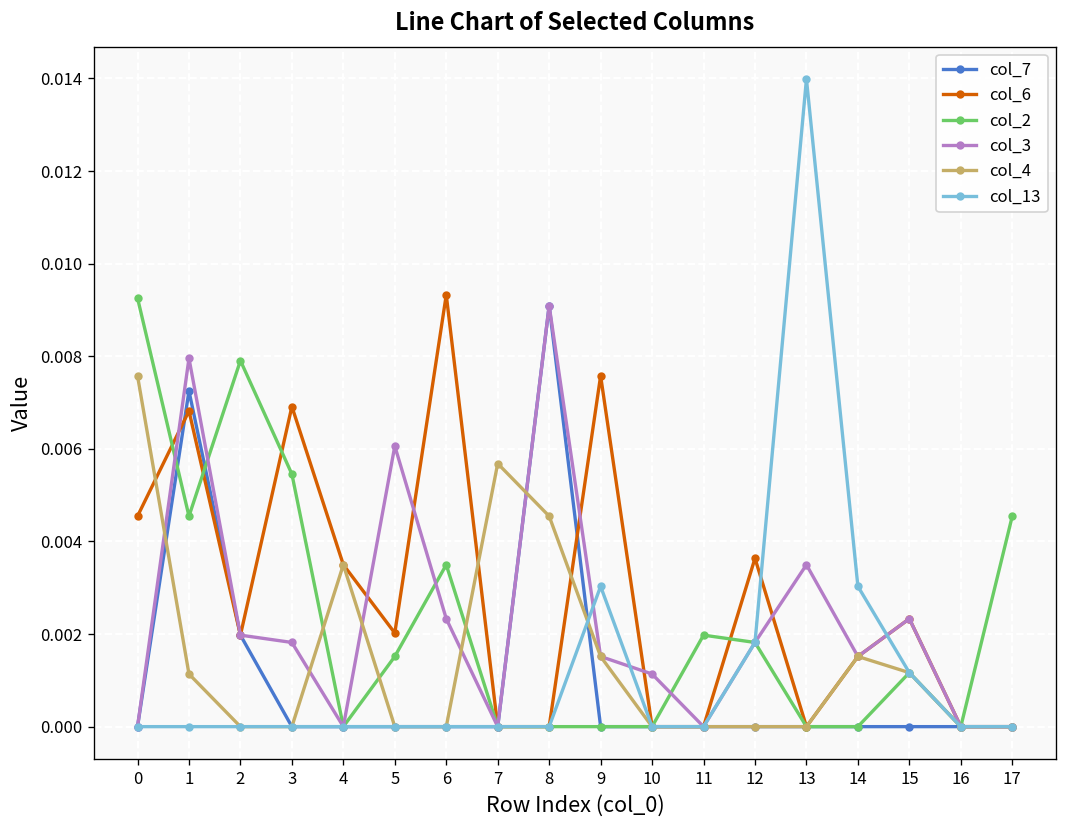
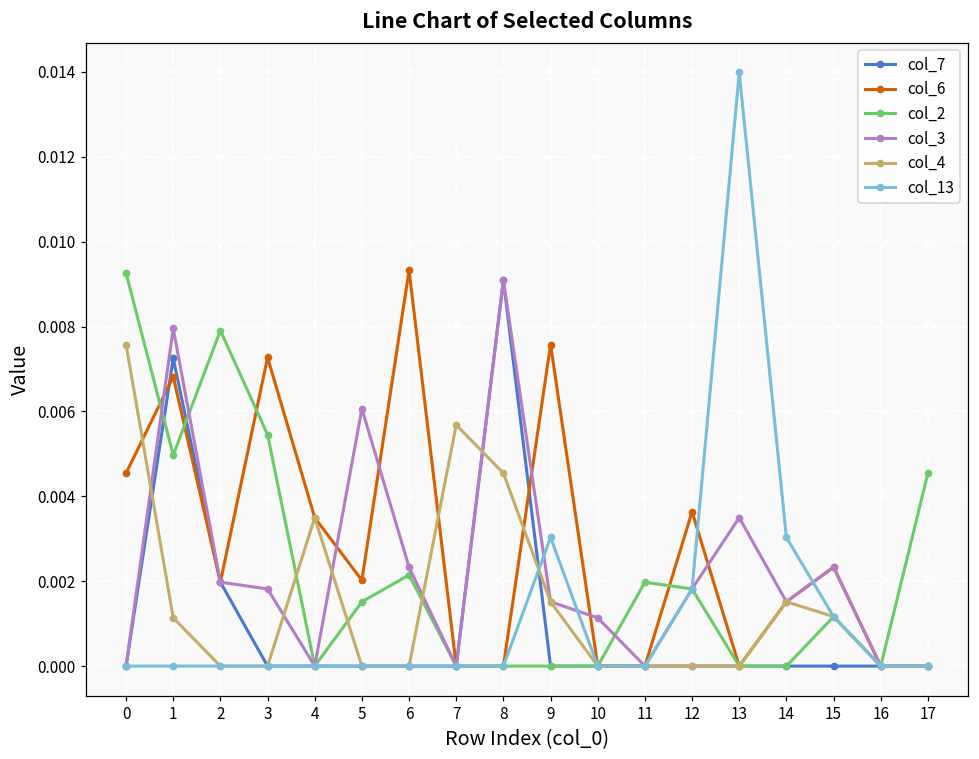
  {
    "col_7": {
      "1": 0.0072,
      "15": 0.0000
    },
    "col_6": {
      "0": 0.0045,
      "1": 0.0068,
-     "3": 0.0069,
+     "3": 0.0073,
      "5": 0.0020,
      "6": 0.0093,
      "9": 0.0076,
      "12": 0.0036
    },
    "col_2": {
      "0": 0.0093,
-     "1": 0.0045,
+     "1": 0.0050,
      "2": 0.0079,
      "3": 0.0055,
      "5": 0.0015,
-     "6": 0.0035,
+     "6": 0.0021,
      "11": 0.0020,
      "17": 0.0045
    },
    "col_3": {
      "1": 0.0080,
      "3": 0.0018,
      "5": 0.0061,
      "6": 0.0023,
      "10": 0.0011,
      "13": 0.0035
    },
    "col_4": {
      "0": 0.0076,
      "1": 0.0011,
      "7": 0.0057,
      "8": 0.0045
    },
    "col_13": {
      "1": 0.0000,
      "9": 0.0030,
      "13": 0.0140,
      "14": 0.0030
    }
  }
